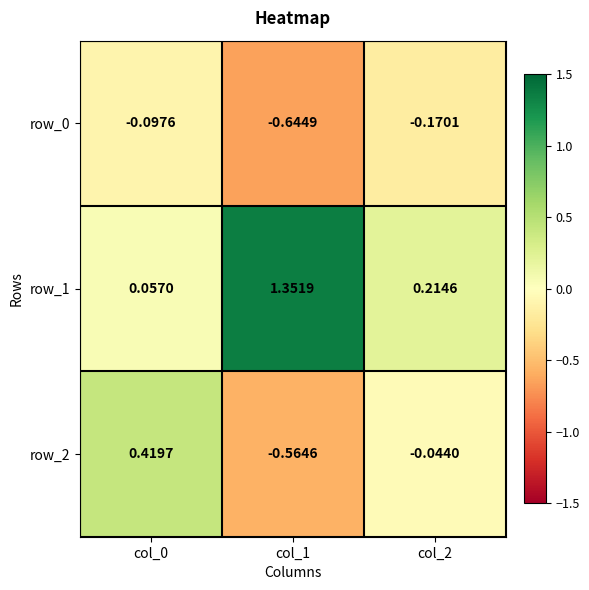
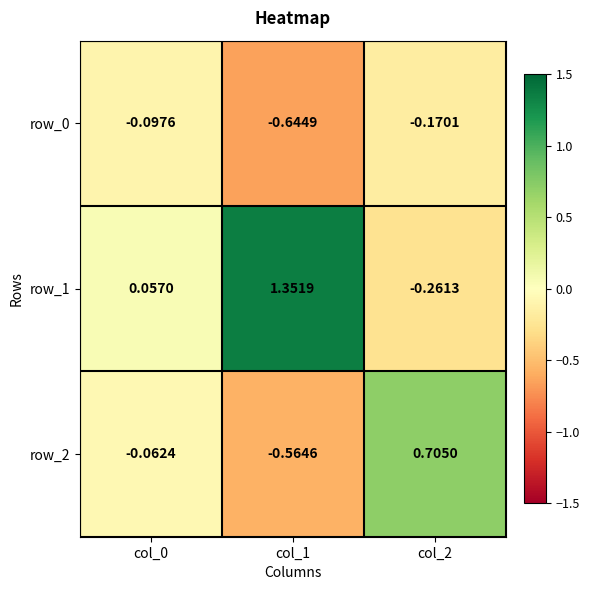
  {
    "row_0": {
      "col_0": -0.0976,
      "col_1": -0.6449,
      "col_2": -0.1701
    },
    "row_1": {
      "col_0": 0.0570,
      "col_1": 1.3519,
-     "col_2": 0.2146
+     "col_2": -0.2613
    },
    "row_2": {
-     "col_0": 0.4197,
+     "col_0": -0.0624,
      "col_1": -0.5646,
-     "col_2": -0.0440
+     "col_2": 0.7050
    }
  }
